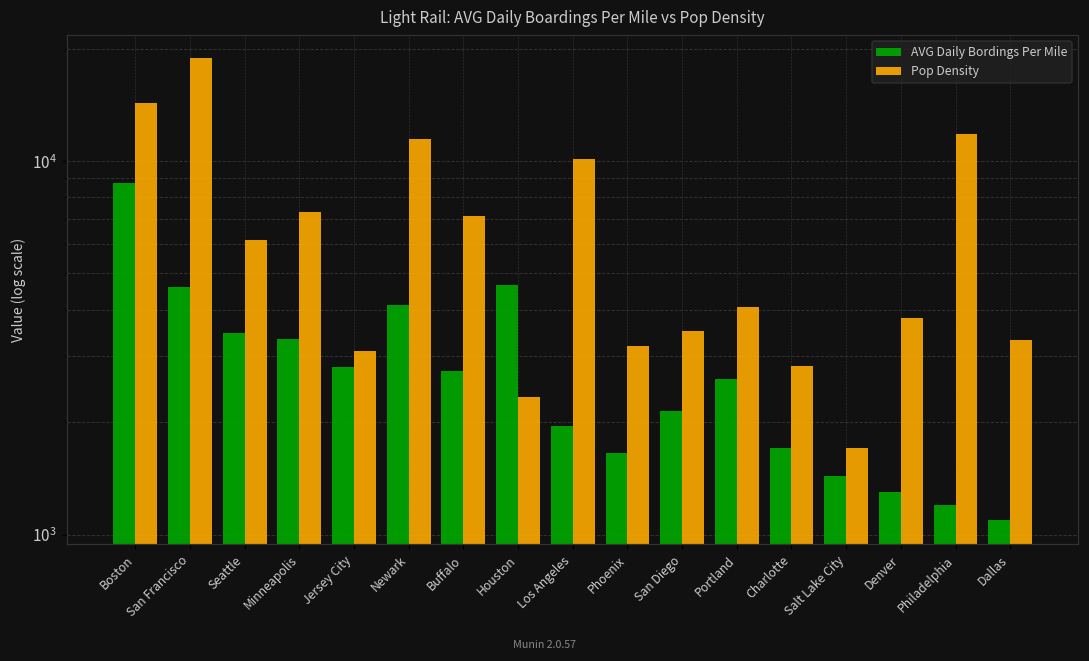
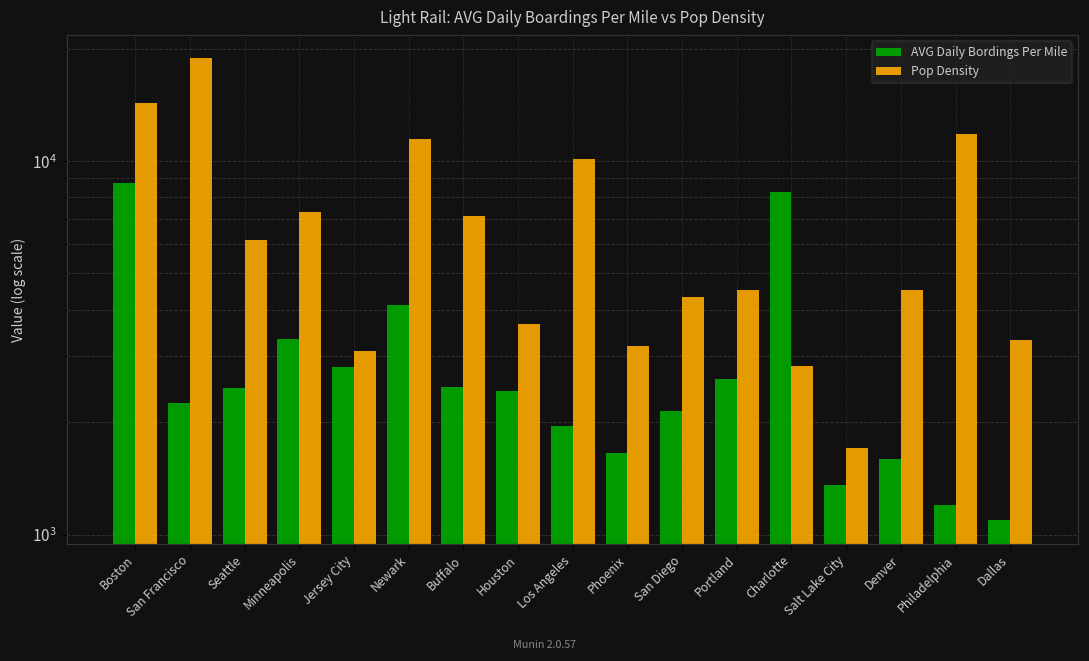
  {
    "AVG Daily Bordings Per Mile": {
      "Boston": 8700,
-     "San Francisco": 4600,
-     "Seattle": 3500,
+     "San Francisco": 2200,
+     "Seattle": 2500,
      "Minneapolis": 3300,
      "Jersey City": 2800,
      "Newark": 4100,
-     "Buffalo": 2700,
-     "Houston": 4700,
+     "Buffalo": 2500,
+     "Houston": 2400,
      "Los Angeles": 1900,
      "Phoenix": 1700,
      "San Diego": 2100,
      "Portland": 2600,
-     "Charlotte": 1700,
-     "Salt Lake City": 1440,
-     "Denver": 1300,
+     "Charlotte": 8300,
+     "Salt Lake City": 1360,
+     "Denver": 1600,
      "Philadelphia": 1200,
      "Dallas": 1090
    },
    "Pop Density": {
      "Boston": 14300,
      "San Francisco": 19000,
      "Seattle": 6100,
      "Minneapolis": 7300,
      "Jersey City": 3100,
      "Newark": 11500,
      "Buffalo": 7100,
-     "Houston": 2300,
+     "Houston": 3700,
      "Los Angeles": 10100,
      "Phoenix": 3200,
-     "San Diego": 3500,
-     "Portland": 4100,
+     "San Diego": 4300,
+     "Portland": 4500,
      "Charlotte": 2800,
      "Salt Lake City": 1700,
-     "Denver": 3800,
+     "Denver": 4500,
      "Philadelphia": 11800,
      "Dallas": 3300
    }
  }
